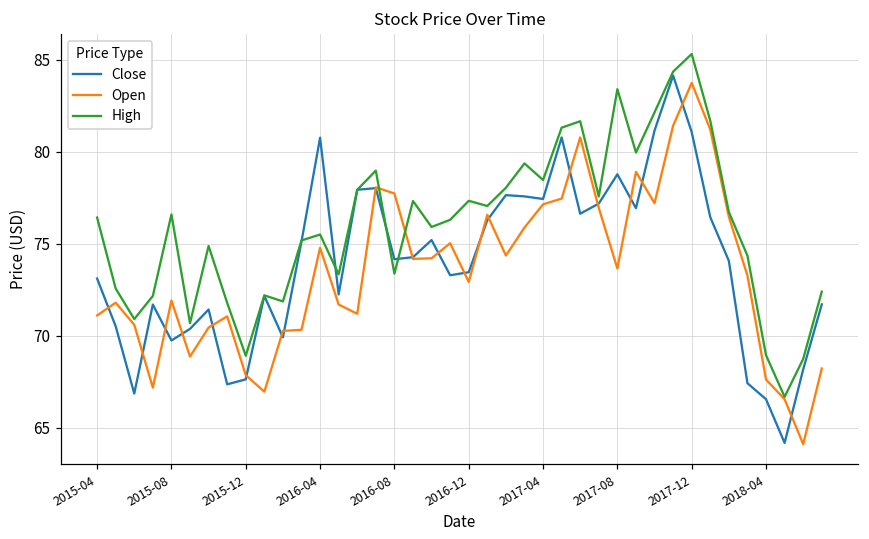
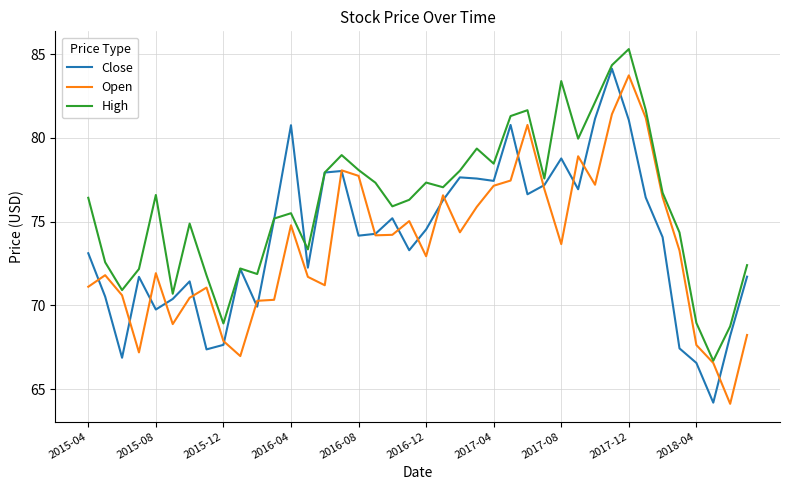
  {
    "Close": {
      "2015-04": 73.1,
      "2015-08": 69.8,
      "2015-12": 67.6,
      "2016-04": 80.8,
      "2016-08": 74.2,
-     "2016-12": 73.5,
+     "2016-12": 74.5,
      "2017-04": 77.4,
      "2017-08": 78.8,
      "2017-12": 81.1,
      "2018-04": 66.6
    },
    "Open": {
      "2015-04": 71.1,
      "2015-08": 71.9,
      "2015-12": 67.9,
      "2016-04": 74.8,
      "2016-08": 77.7,
      "2016-12": 72.9,
      "2017-04": 77.1,
      "2017-08": 73.7,
      "2017-12": 83.7,
      "2018-04": 67.6
    },
    "High": {
      "2015-04": 76.4,
      "2015-08": 76.6,
      "2015-12": 68.9,
      "2016-04": 75.5,
-     "2016-08": 73.4,
+     "2016-08": 78.1,
      "2016-12": 77.3,
      "2017-04": 78.5,
      "2017-08": 83.4,
      "2017-12": 85.3,
      "2018-04": 68.9
    }
  }
